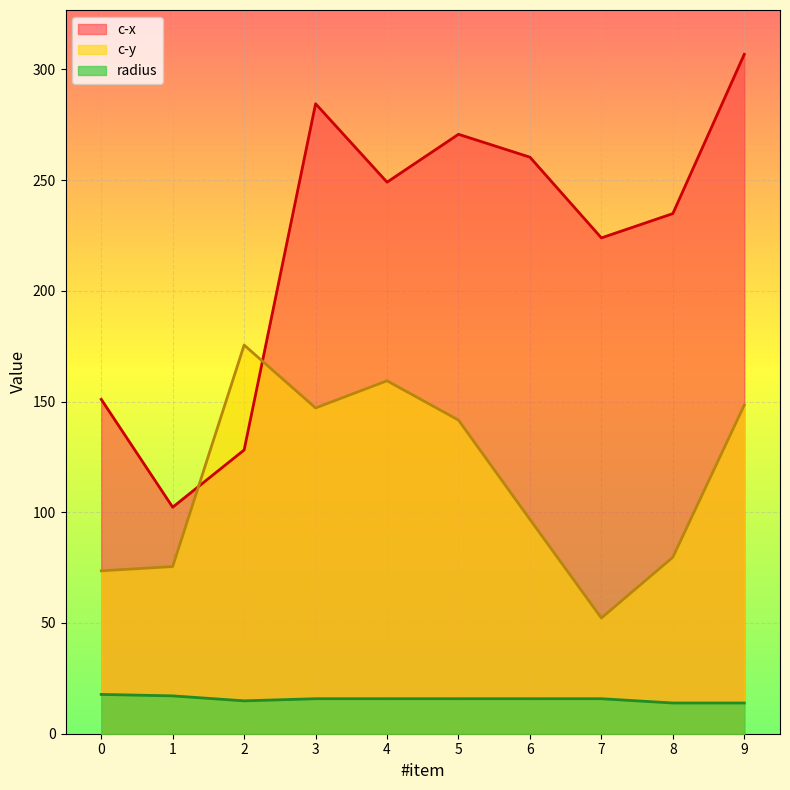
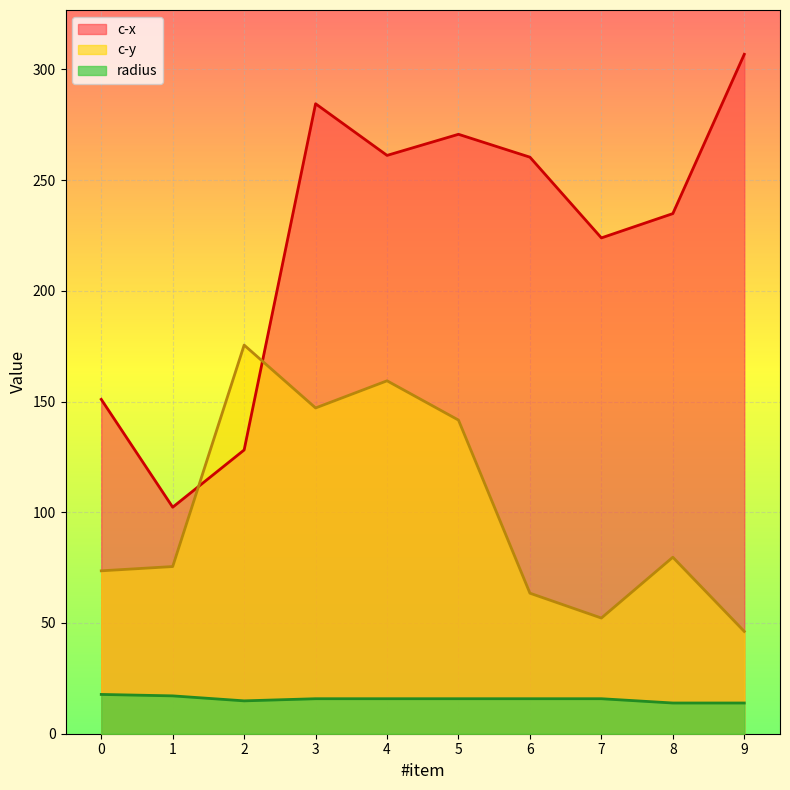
  {
    "c-x": {
      "0": 151,
      "1": 102,
      "2": 128,
      "3": 284,
-     "4": 249,
+     "4": 261,
      "5": 271,
      "6": 260,
      "7": 224,
      "8": 235,
      "9": 307
    },
    "c-y": {
      "0": 74,
      "1": 75,
      "2": 175,
      "3": 147,
      "4": 159,
      "5": 142,
-     "6": 97,
+     "6": 63,
      "7": 52,
      "8": 80,
-     "9": 148
+     "9": 46
    },
    "radius": {
      "0": 18,
      "1": 17,
      "2": 15,
      "3": 16,
      "4": 16,
      "5": 16,
      "6": 16,
      "7": 16,
      "8": 14,
      "9": 14
    }
  }
